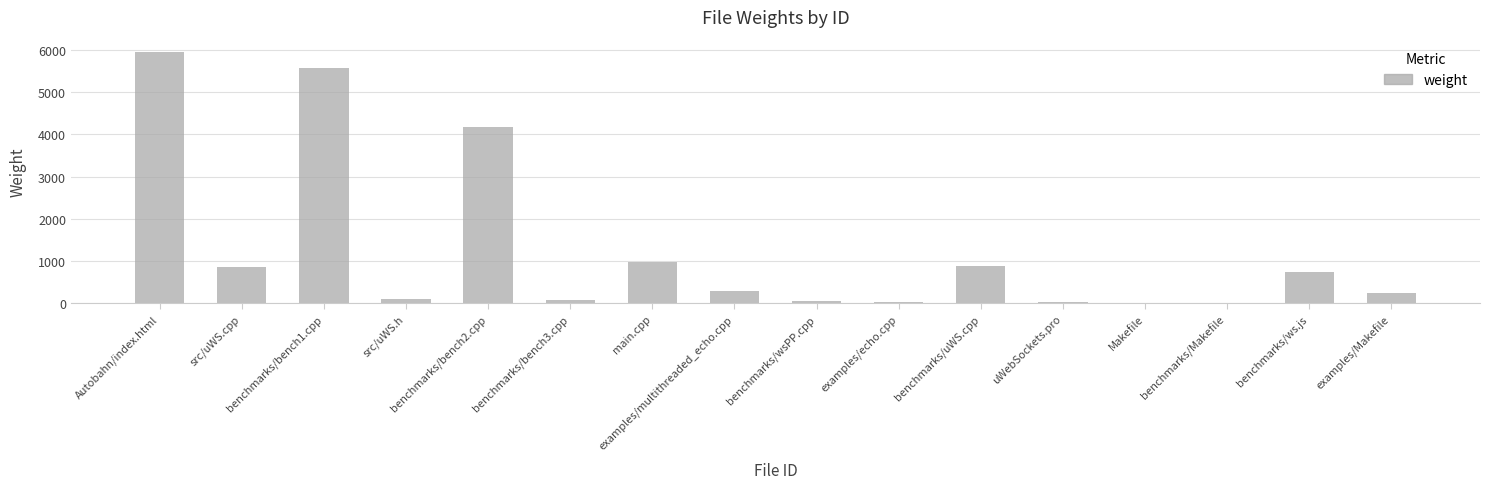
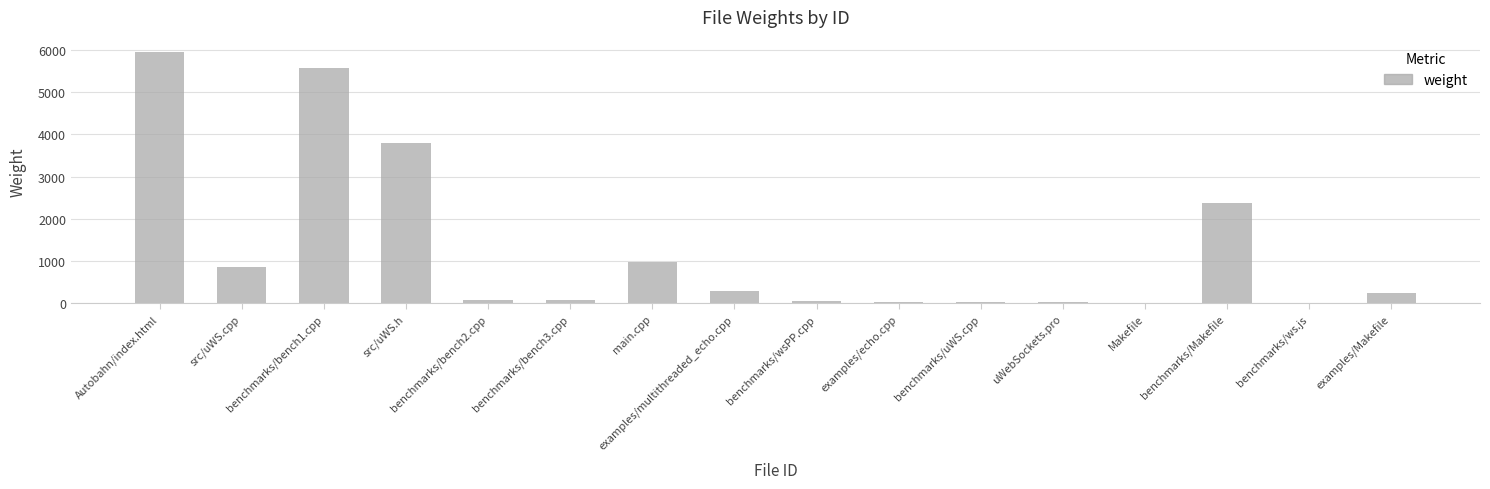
  {
    "Autobahn/index.html": 5900,
    "src/uWS.cpp": 800,
    "benchmarks/bench1.cpp": 5600,
-   "src/uWS.h": 100,
-   "benchmarks/bench2.cpp": 4200,
+   "src/uWS.h": 3800,
+   "benchmarks/bench2.cpp": 100,
    "benchmarks/bench3.cpp": 100,
    "main.cpp": 1000,
    "examples/multithreaded_echo.cpp": 300,
-   "benchmarks/uWS.cpp": 900,
-   "benchmarks/Makefile": 0,
-   "benchmarks/ws.js": 700,
+   "benchmarks/uWS.cpp": 0,
+   "benchmarks/Makefile": 2400,
+   "benchmarks/ws.js": 0,
    "examples/Makefile": 200
  }
